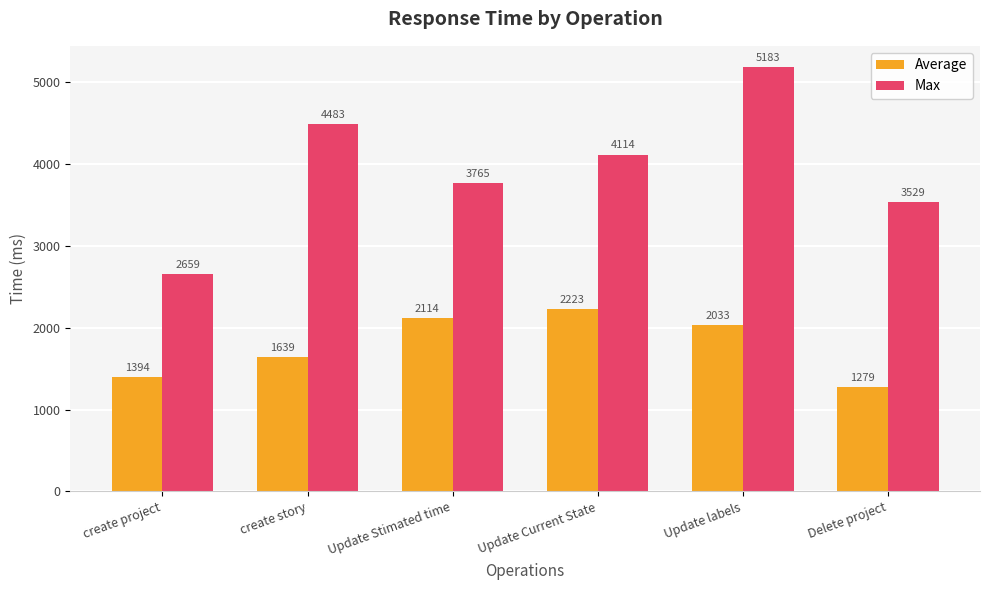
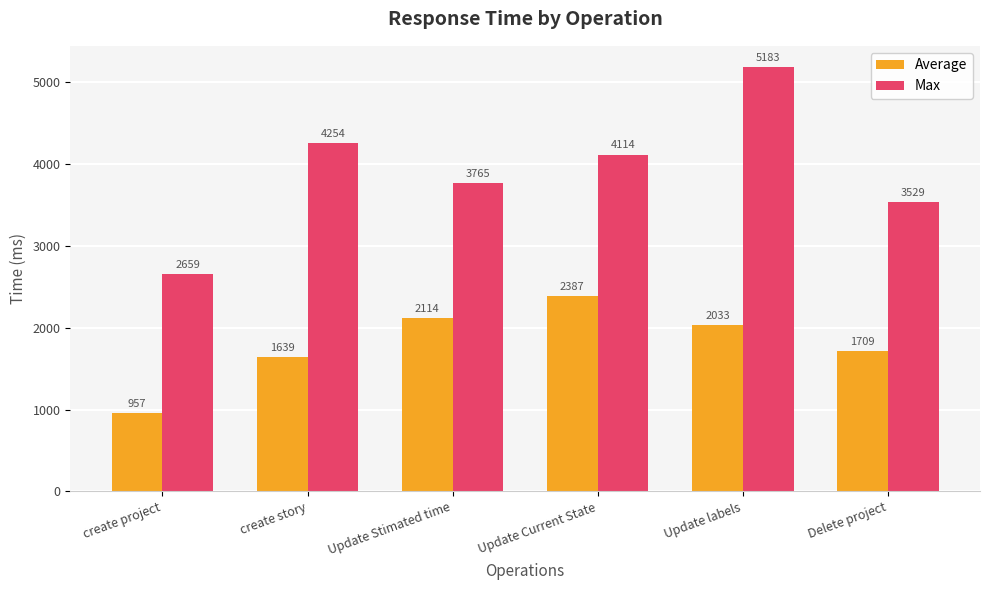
  {
    "Average": {
-     "create project": 1394,
+     "create project": 957,
      "create story": 1639,
      "Update Stimated time": 2114,
-     "Update Current State": 2223,
+     "Update Current State": 2387,
      "Update labels": 2033,
-     "Delete project": 1279
+     "Delete project": 1709
    },
    "Max": {
      "create project": 2659,
-     "create story": 4483,
+     "create story": 4254,
      "Update Stimated time": 3765,
      "Update Current State": 4114,
      "Update labels": 5183,
      "Delete project": 3529
    }
  }
